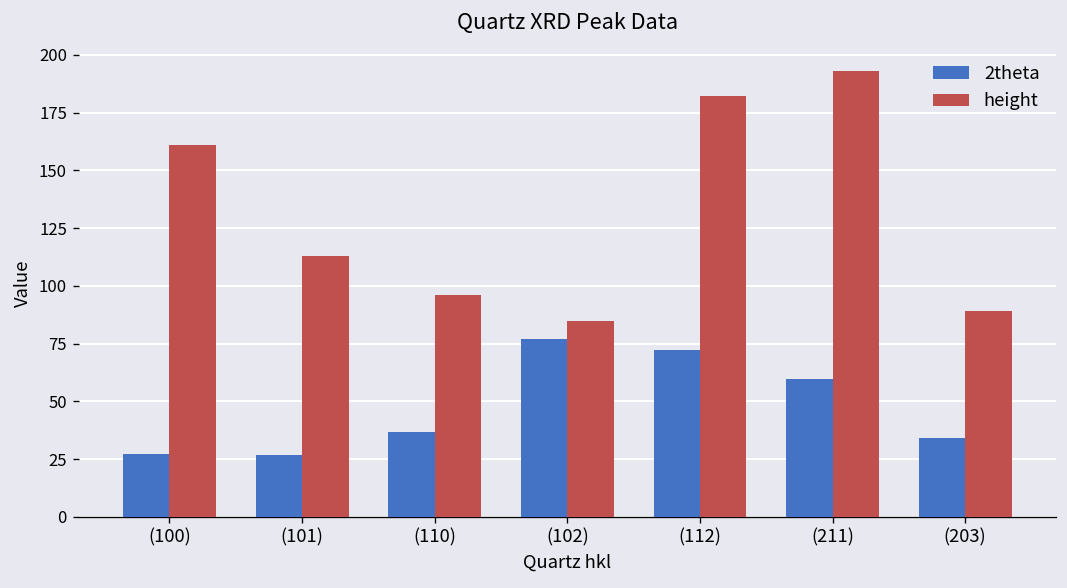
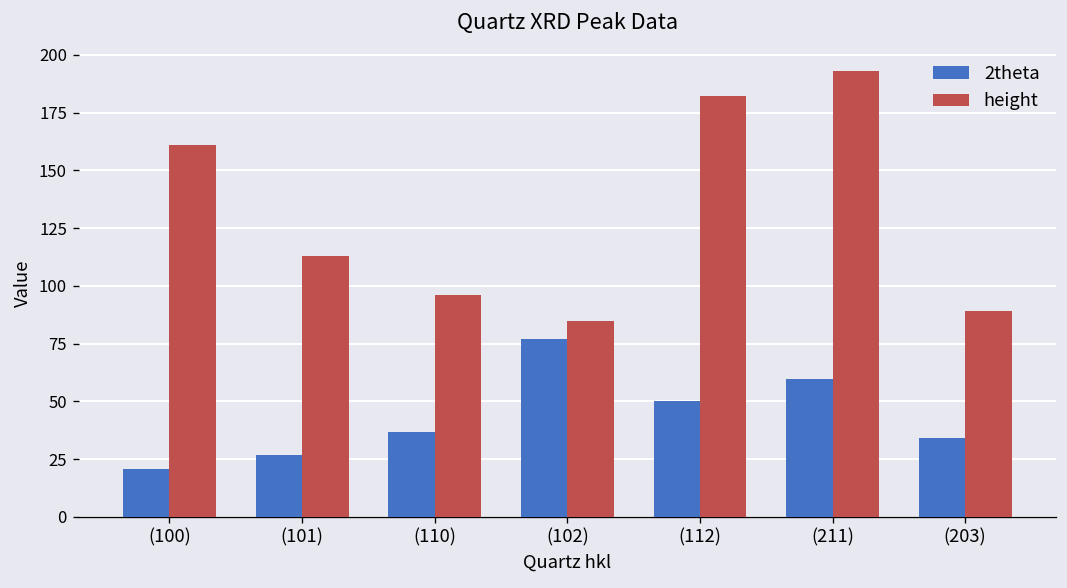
  {
    "2theta": {
-     "(100)": 27,
+     "(100)": 21,
      "(101)": 27,
      "(110)": 37,
      "(102)": 77,
-     "(112)": 72,
+     "(112)": 50,
      "(211)": 60,
      "(203)": 34
    },
    "height": {
      "(100)": 161,
      "(101)": 113,
      "(110)": 96,
      "(102)": 85,
      "(112)": 182,
      "(211)": 193,
      "(203)": 89
    }
  }
